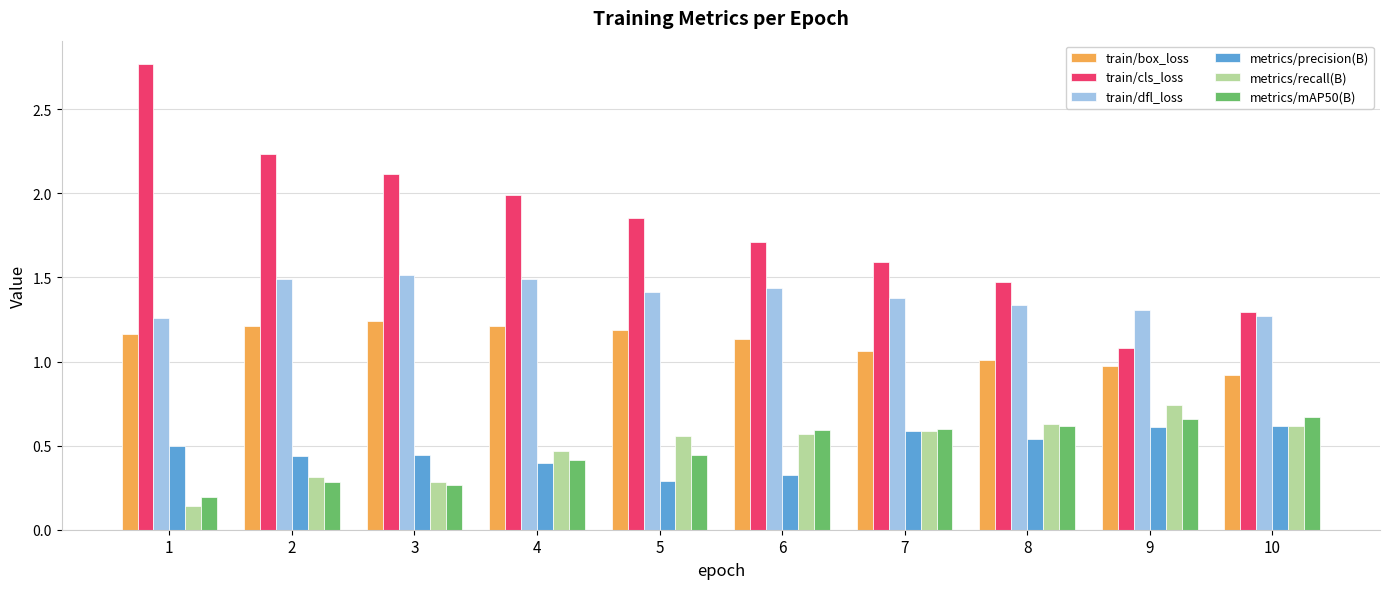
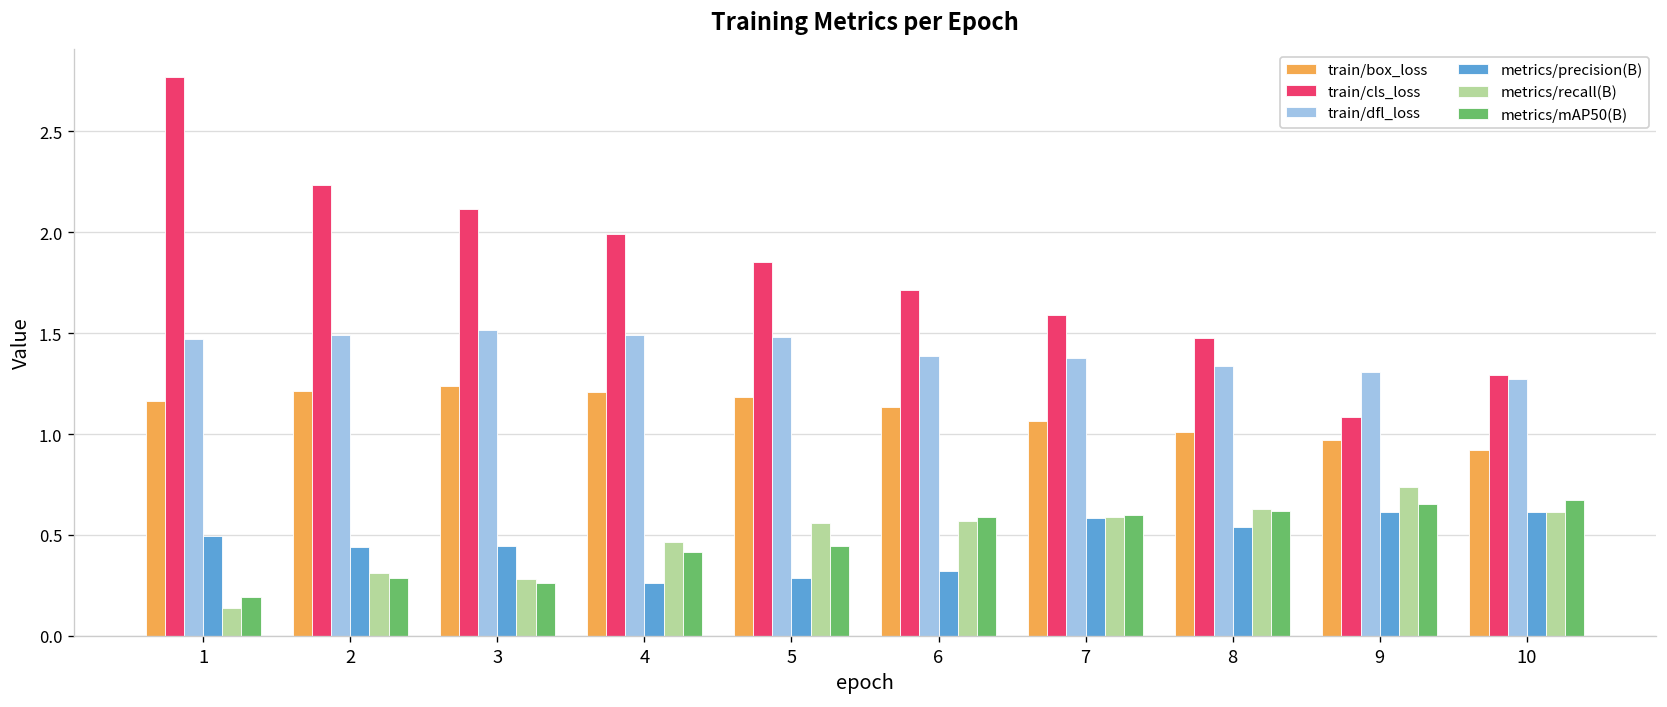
  {
    "train/box_loss": {
      "1": 1.17,
      "2": 1.21,
      "3": 1.24,
      "4": 1.21,
      "5": 1.19,
      "6": 1.14,
      "7": 1.07,
      "8": 1.01,
      "9": 0.97,
      "10": 0.92
    },
    "train/cls_loss": {
      "1": 2.77,
      "2": 2.23,
      "3": 2.11,
      "4": 1.99,
      "5": 1.85,
      "6": 1.71,
      "7": 1.59,
      "8": 1.47,
      "9": 1.08,
      "10": 1.29
    },
    "train/dfl_loss": {
-     "1": 1.26,
+     "1": 1.47,
      "2": 1.49,
      "3": 1.52,
      "4": 1.49,
-     "5": 1.42,
-     "6": 1.44,
+     "5": 1.48,
+     "6": 1.39,
      "7": 1.38,
      "8": 1.34,
      "9": 1.31,
      "10": 1.27
    },
    "metrics/precision(B)": {
      "1": 0.50,
      "2": 0.44,
      "3": 0.45,
-     "4": 0.40,
+     "4": 0.26,
      "5": 0.29,
      "6": 0.32,
      "7": 0.58,
      "8": 0.54,
      "9": 0.61,
      "10": 0.62
    },
    "metrics/recall(B)": {
      "1": 0.14,
      "2": 0.31,
      "3": 0.28,
      "4": 0.47,
      "5": 0.56,
      "6": 0.57,
      "7": 0.59,
      "8": 0.63,
      "9": 0.74,
      "10": 0.61
    },
    "metrics/mAP50(B)": {
      "1": 0.19,
      "2": 0.29,
      "3": 0.26,
      "4": 0.42,
      "5": 0.45,
      "6": 0.59,
      "7": 0.60,
      "8": 0.62,
      "9": 0.66,
      "10": 0.67
    }
  }
